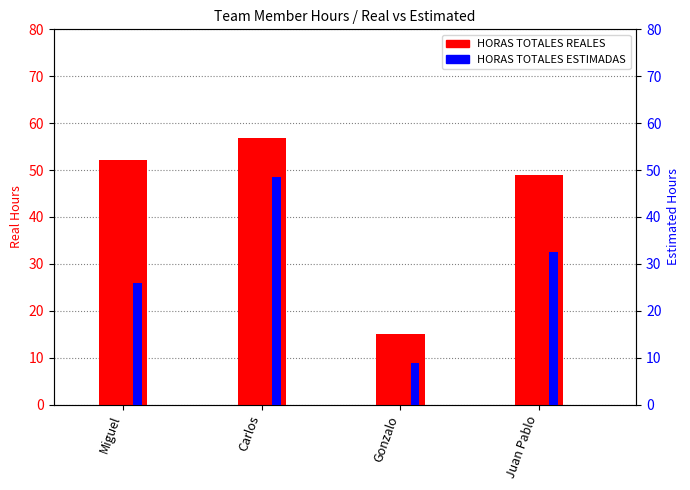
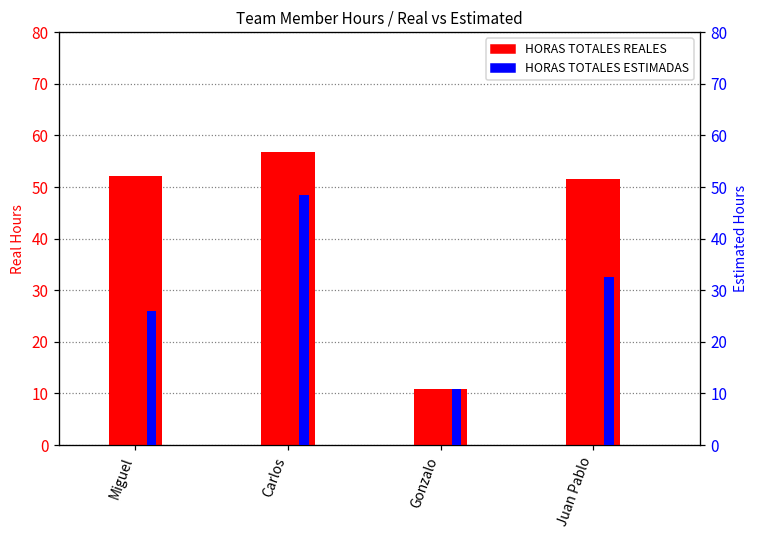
  {
    "HORAS TOTALES REALES": {
      "Miguel": 52,
      "Carlos": 57,
-     "Gonzalo": 15,
-     "Juan Pablo": 49
+     "Gonzalo": 11,
+     "Juan Pablo": 52
    },
    "HORAS TOTALES ESTIMADAS": {
      "Miguel": 26,
      "Carlos": 48,
-     "Gonzalo": 9,
+     "Gonzalo": 11,
      "Juan Pablo": 33
    }
  }
